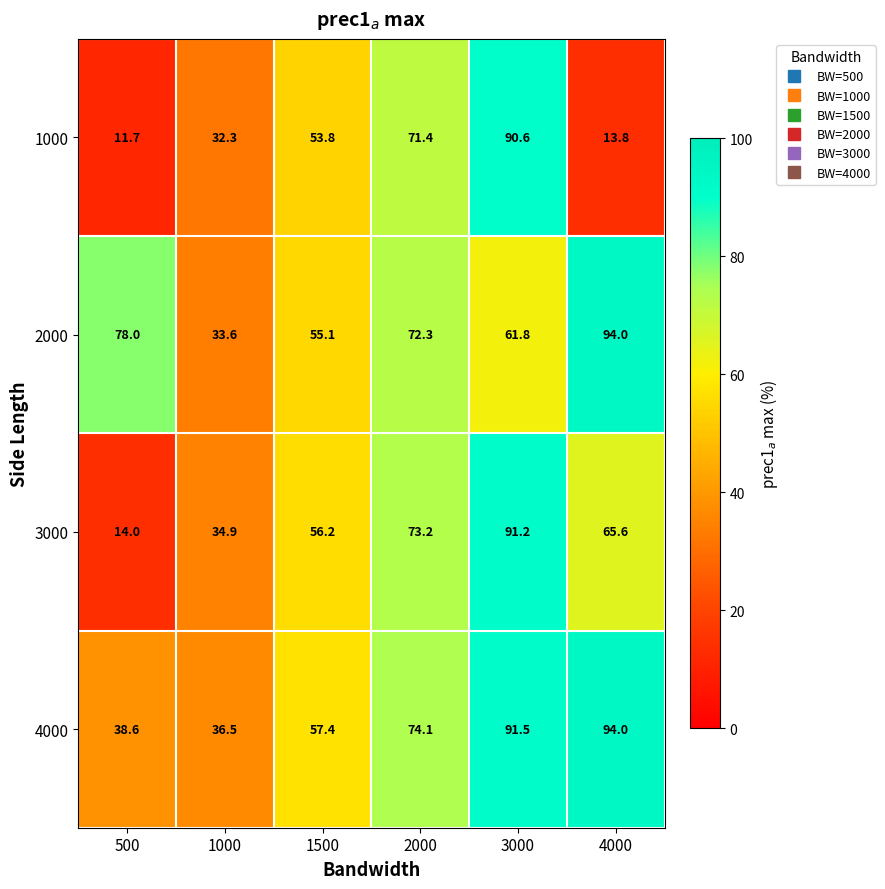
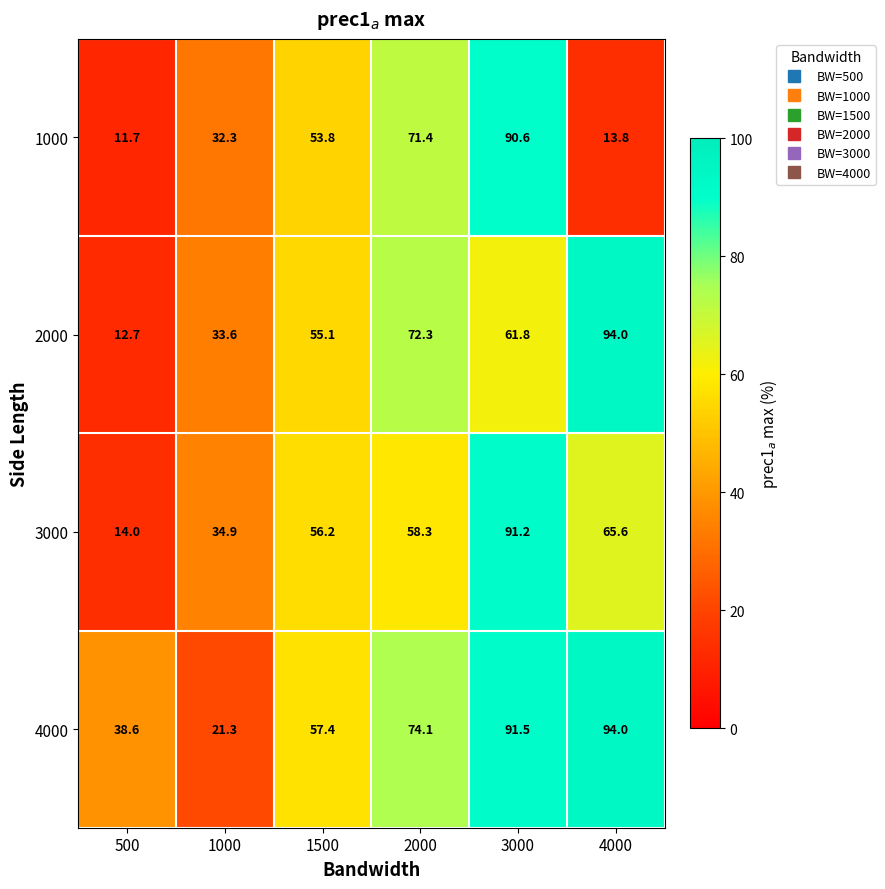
  {
    "1000": {
      "500": 11.7,
      "1000": 32.3,
      "1500": 53.8,
      "2000": 71.4,
      "3000": 90.6,
      "4000": 13.8
    },
    "2000": {
-     "500": 78.0,
+     "500": 12.7,
      "1000": 33.6,
      "1500": 55.1,
      "2000": 72.3,
      "3000": 61.8,
      "4000": 94.0
    },
    "3000": {
      "500": 14.0,
      "1000": 34.9,
      "1500": 56.2,
-     "2000": 73.2,
+     "2000": 58.3,
      "3000": 91.2,
      "4000": 65.6
    },
    "4000": {
      "500": 38.6,
-     "1000": 36.5,
+     "1000": 21.3,
      "1500": 57.4,
      "2000": 74.1,
      "3000": 91.5,
      "4000": 94.0
    }
  }
